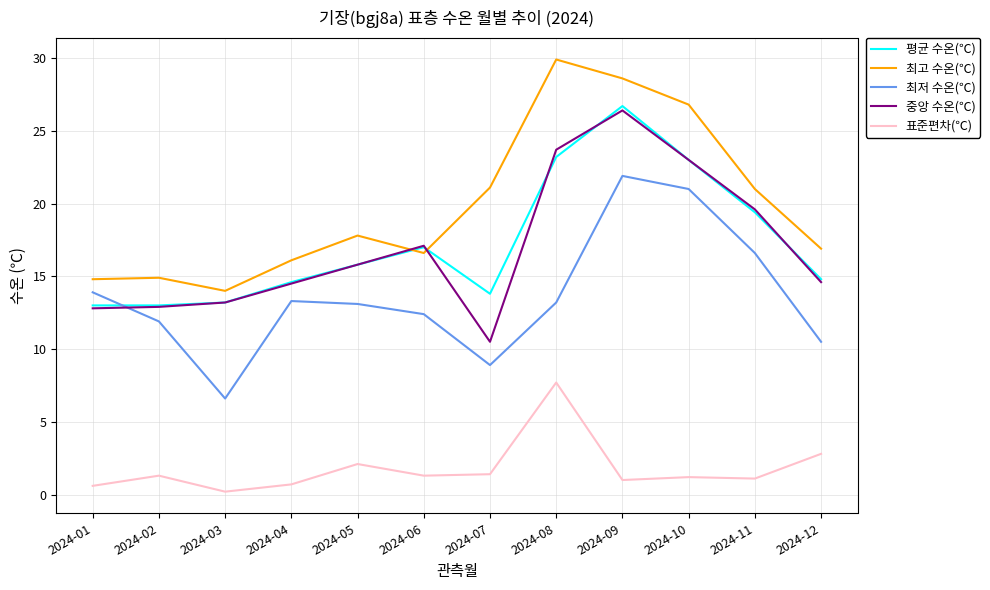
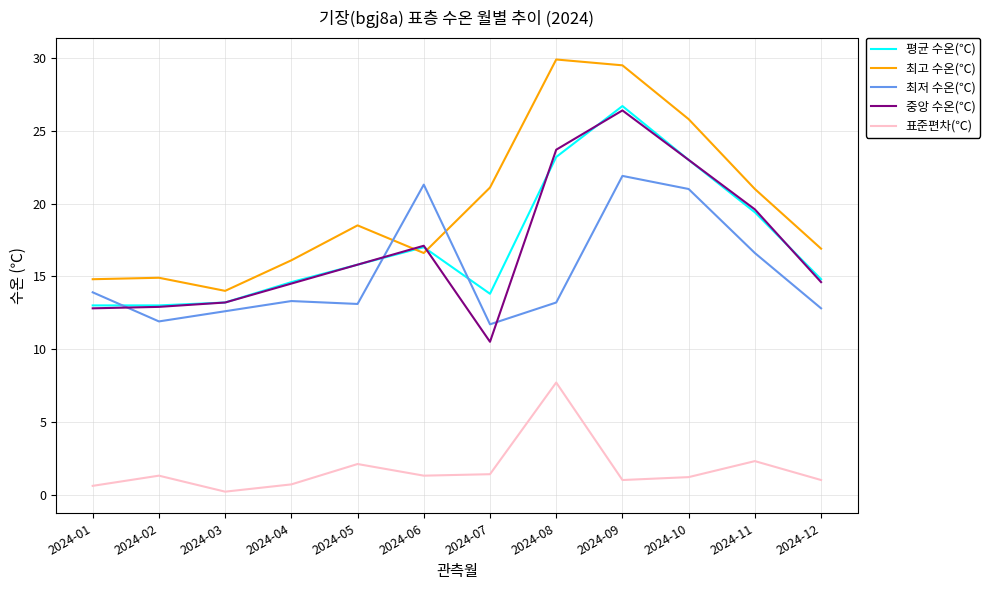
  {
    "평균 수온(℃)": {
      "2024-01": 13.0,
      "2024-07": 13.8,
      "2024-08": 23.2,
      "2024-09": 26.7,
      "2024-11": 19.4,
      "2024-12": 14.8
    },
    "최고 수온(℃)": {
      "2024-01": 14.8,
      "2024-02": 14.9,
      "2024-03": 14.0,
      "2024-04": 16.1,
-     "2024-05": 17.8,
+     "2024-05": 18.5,
      "2024-06": 16.6,
      "2024-07": 21.1,
      "2024-08": 29.9,
-     "2024-09": 28.6,
-     "2024-10": 26.8,
+     "2024-09": 29.5,
+     "2024-10": 25.8,
      "2024-11": 21.0,
      "2024-12": 16.9
    },
    "최저 수온(℃)": {
      "2024-01": 13.9,
      "2024-02": 11.9,
-     "2024-03": 6.6,
+     "2024-03": 12.6,
      "2024-04": 13.3,
      "2024-05": 13.1,
-     "2024-06": 12.4,
-     "2024-07": 8.9,
+     "2024-06": 21.3,
+     "2024-07": 11.7,
      "2024-08": 13.2,
      "2024-09": 21.9,
      "2024-10": 21.0,
      "2024-11": 16.6,
-     "2024-12": 10.5
+     "2024-12": 12.8
    },
    "중앙 수온(℃)": {
      "2024-01": 12.8,
      "2024-07": 10.5,
      "2024-08": 23.7,
      "2024-09": 26.4,
      "2024-11": 19.6,
      "2024-12": 14.6
    },
    "표준편차(℃)": {
      "2024-01": 0.6,
      "2024-02": 1.3,
      "2024-03": 0.2,
      "2024-04": 0.7,
      "2024-05": 2.1,
      "2024-06": 1.3,
      "2024-07": 1.4,
      "2024-08": 7.7,
      "2024-09": 1.0,
      "2024-10": 1.2,
-     "2024-11": 1.1,
-     "2024-12": 2.8
+     "2024-11": 2.3,
+     "2024-12": 1.0
    }
  }
